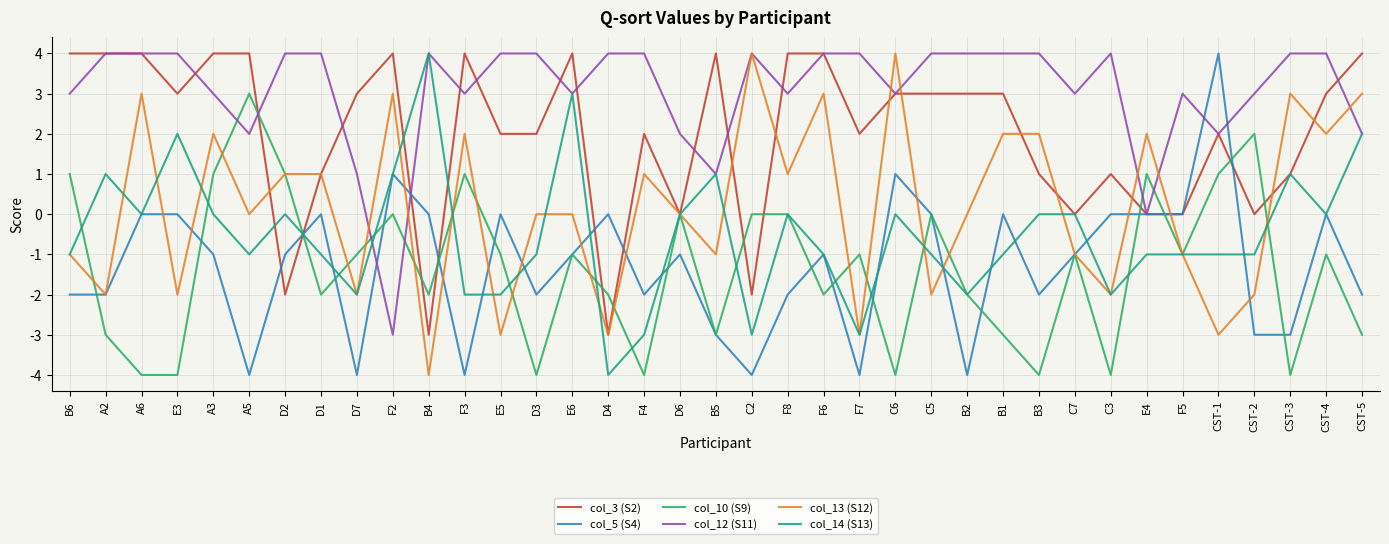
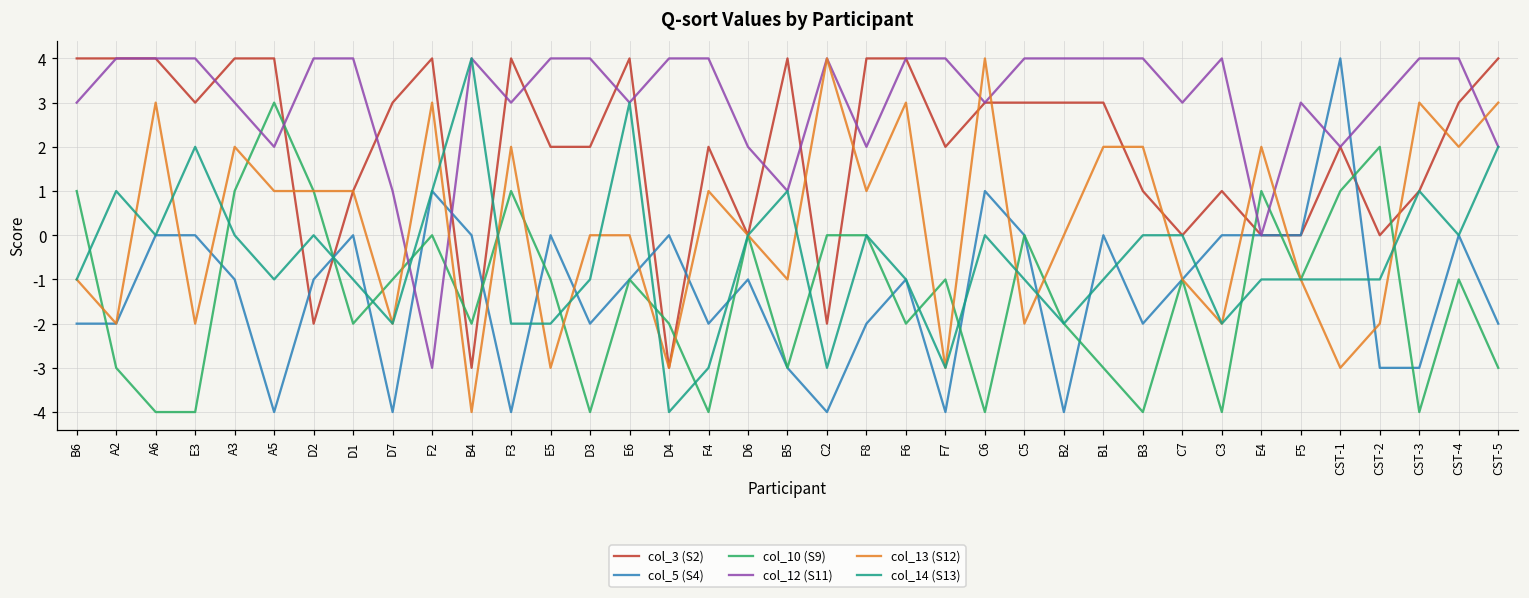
  {
    "col_3 (S2)": {
      "B6": 4,
      "E3": 3,
      "A3": 4,
      "A5": 4,
      "D2": -2,
      "D7": 3,
      "F2": 4,
      "B4": -3,
      "F3": 4,
      "E5": 2,
      "D3": 2,
      "E6": 4,
      "F4": 2,
      "B5": 4,
      "C2": -2,
      "F8": 4,
      "F7": 2,
      "C5": 3,
      "B2": 3,
      "B1": 3,
      "B3": 1,
      "C3": 1,
      "CST-2": 0,
      "CST-4": 3,
      "CST-5": 4
    },
    "col_5 (S4)": {
      "B6": -2,
      "E3": 0,
      "A3": -1,
      "A5": -4,
      "D2": -1,
      "D1": 0,
      "D7": -4,
      "B4": 0,
      "F3": -4,
      "E5": 0,
      "D3": -2,
      "D4": 0,
      "F4": -2,
      "D6": -1,
      "C2": -4,
      "F8": -2,
      "F7": -4,
      "C6": 1,
      "B2": -4,
      "B1": 0,
      "B3": -2,
      "C3": 0,
      "CST-1": 4,
      "CST-2": -3,
      "CST-3": -3,
      "CST-5": -2
    },
    "col_12 (S11)": {
      "B6": 3,
      "E3": 4,
      "A3": 3,
      "A5": 2,
      "D2": 4,
      "D1": 4,
      "D7": 1,
      "F2": -3,
      "F3": 3,
      "E5": 4,
      "D3": 4,
      "D4": 4,
      "F4": 4,
      "D6": 2,
-     "F8": 3,
+     "F8": 2,
      "F7": 4,
      "C5": 4,
      "B2": 4,
      "B1": 4,
      "B3": 4,
      "C7": 3,
      "C3": 4,
      "F5": 3,
      "CST-2": 3,
      "CST-3": 4,
      "CST-4": 4
    },
    "col_13 (S12)": {
      "A6": 3,
      "E3": -2,
      "A3": 2,
-     "A5": 0,
+     "A5": 1,
      "F2": 3,
      "B4": -4,
      "F3": 2,
      "E5": -3,
      "D3": 0,
      "E6": 0,
      "F4": 1,
      "B5": -1,
      "F8": 1,
      "F6": 3,
      "C6": 4,
      "C5": -2,
      "B2": 0,
      "B1": 2,
      "B3": 2,
      "E4": 2,
      "CST-1": -3,
      "CST-2": -2,
      "CST-3": 3,
      "CST-4": 2,
      "CST-5": 3
    }
  }
